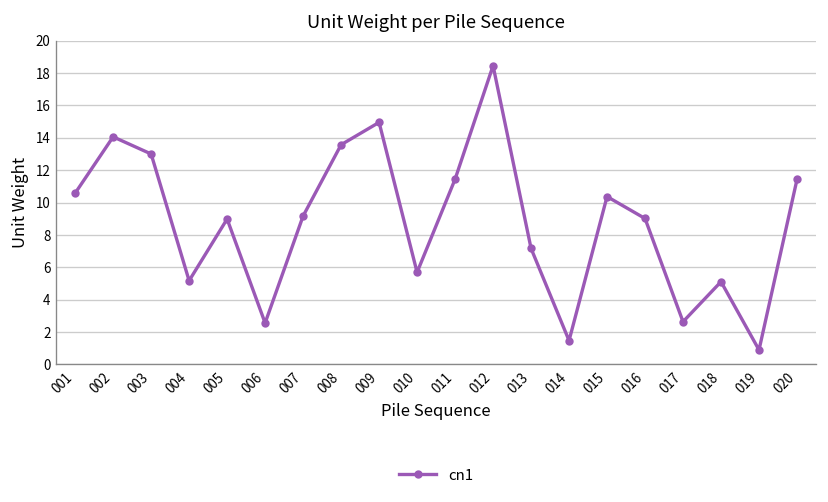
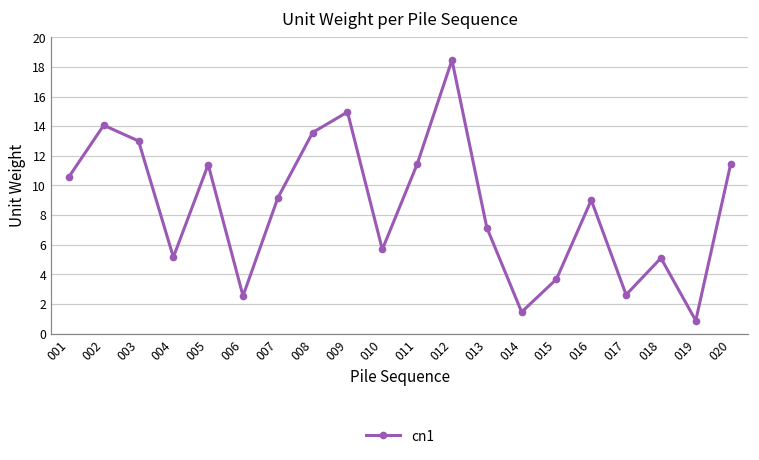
  {
    "001": 10.6,
    "002": 14.1,
    "003": 13.0,
    "004": 5.2,
-   "005": 9.0,
+   "005": 11.4,
    "006": 2.6,
    "007": 9.2,
    "008": 13.6,
    "009": 15.0,
    "010": 5.7,
    "011": 11.4,
    "012": 18.5,
    "013": 7.2,
    "014": 1.5,
-   "015": 10.4,
+   "015": 3.7,
    "016": 9.0,
    "017": 2.6,
    "018": 5.1,
    "019": 0.9,
    "020": 11.4
  }
